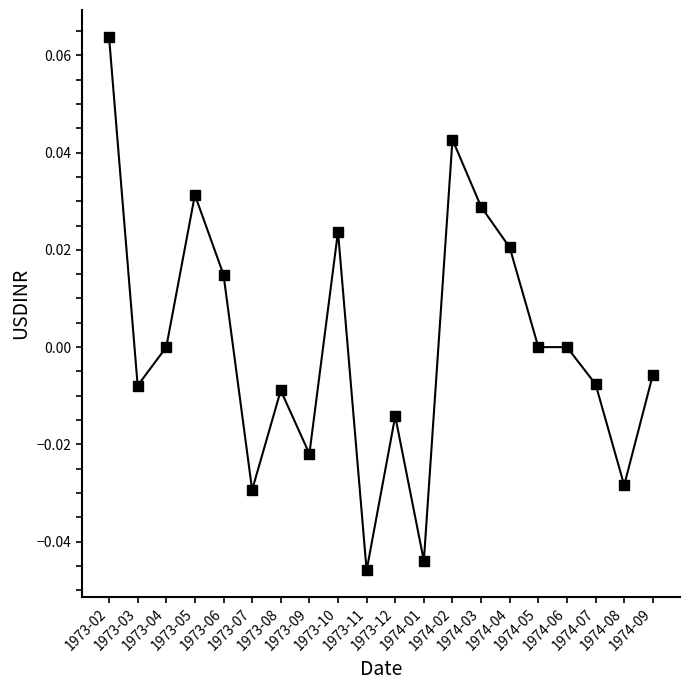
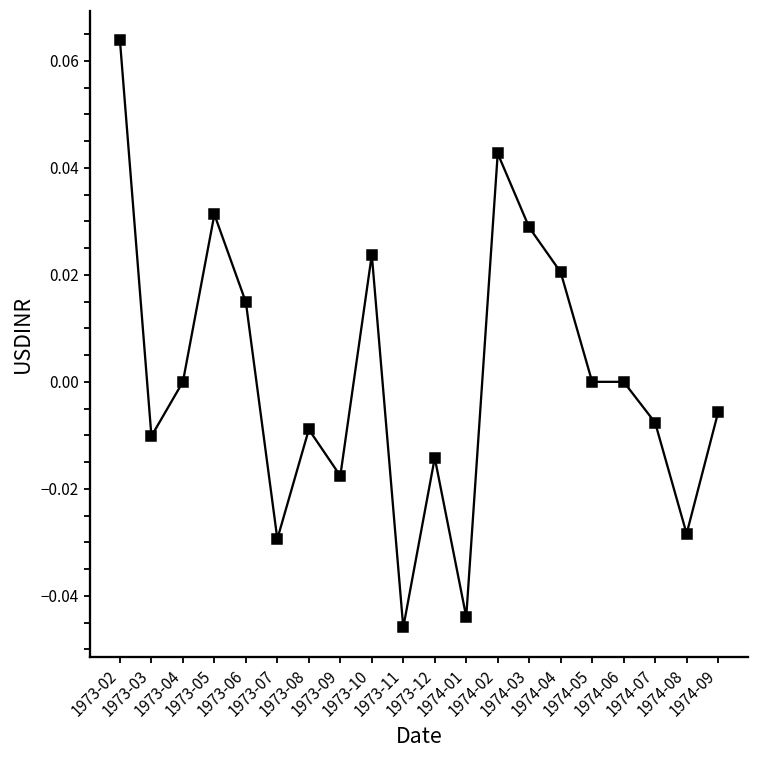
  {
    "1973-02": 0.064,
-   "1973-03": -0.008,
+   "1973-03": -0.010,
    "1973-04": 0.000,
    "1973-05": 0.031,
    "1973-06": 0.015,
    "1973-07": -0.029,
    "1973-08": -0.009,
-   "1973-09": -0.022,
+   "1973-09": -0.018,
    "1973-10": 0.024,
    "1973-11": -0.046,
    "1973-12": -0.014,
    "1974-01": -0.044,
    "1974-02": 0.043,
    "1974-03": 0.029,
    "1974-04": 0.020,
    "1974-05": 0.000,
    "1974-06": 0.000,
    "1974-07": -0.008,
    "1974-08": -0.028,
    "1974-09": -0.006
  }
